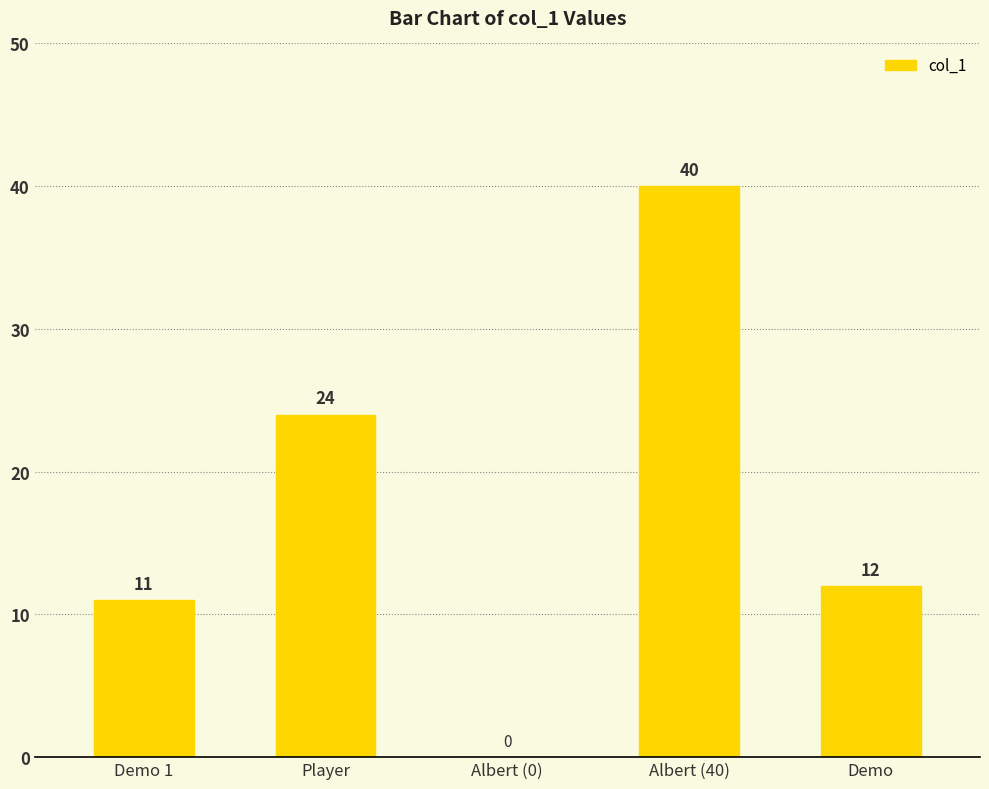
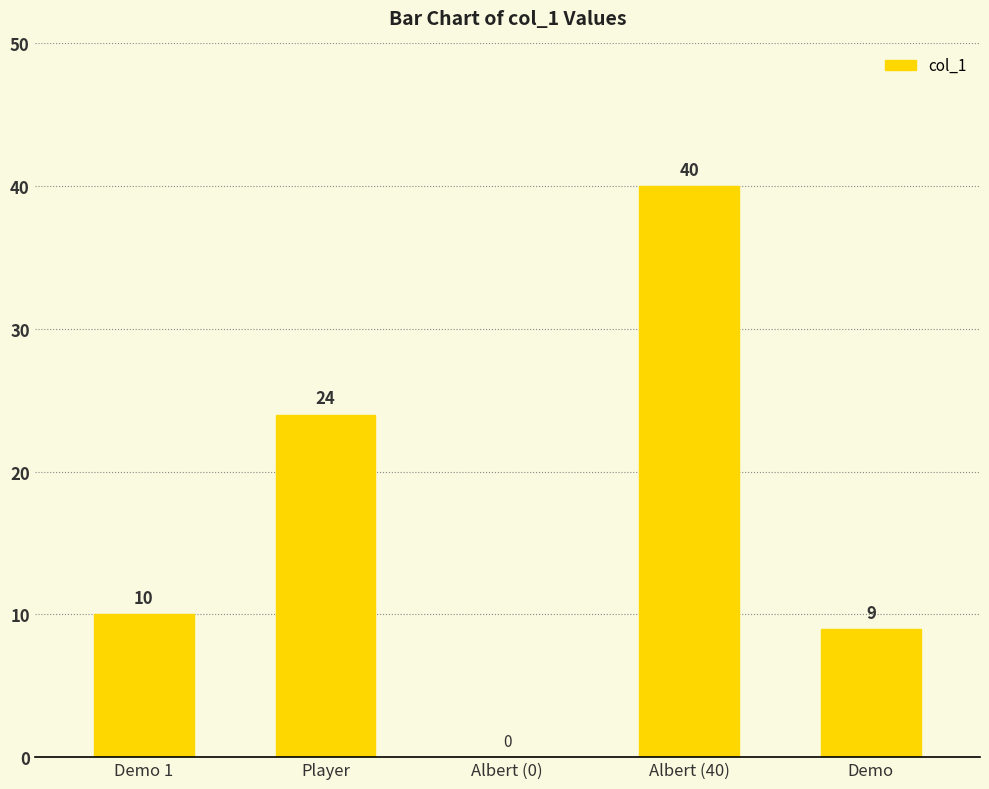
  {
-   "Demo 1": 11,
+   "Demo 1": 10,
    "Player": 24,
    "Albert (0)": 0,
    "Albert (40)": 40,
-   "Demo": 12
+   "Demo": 9
  }
